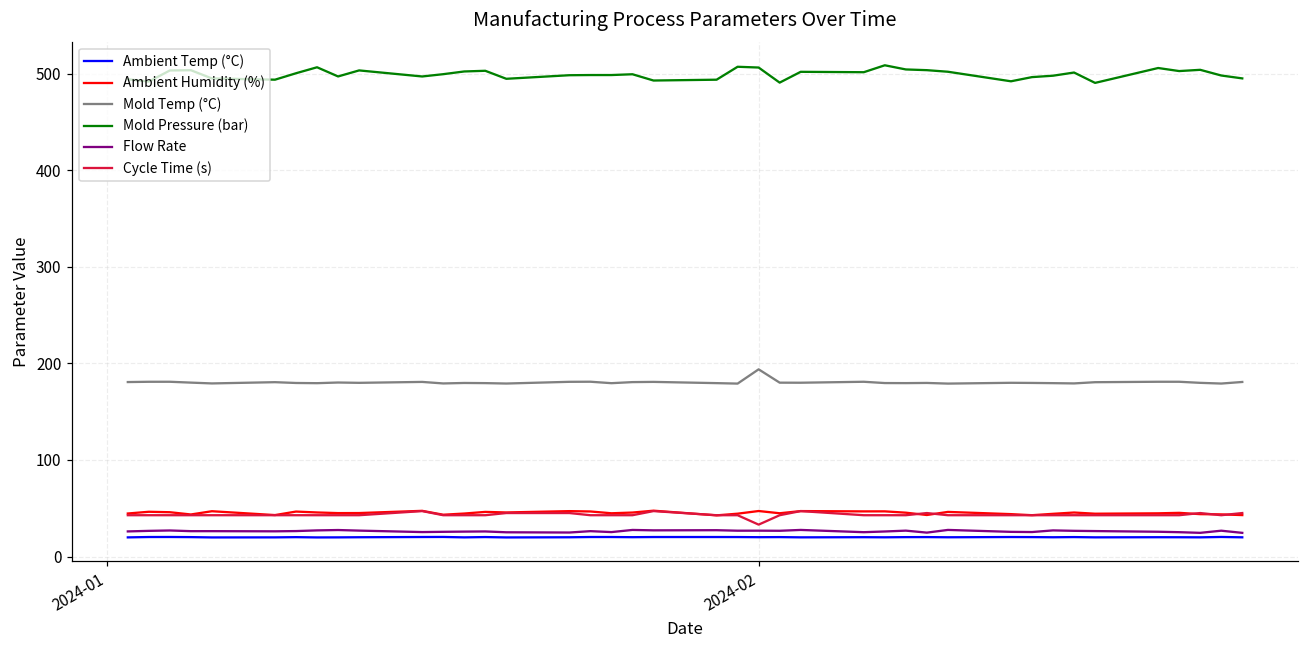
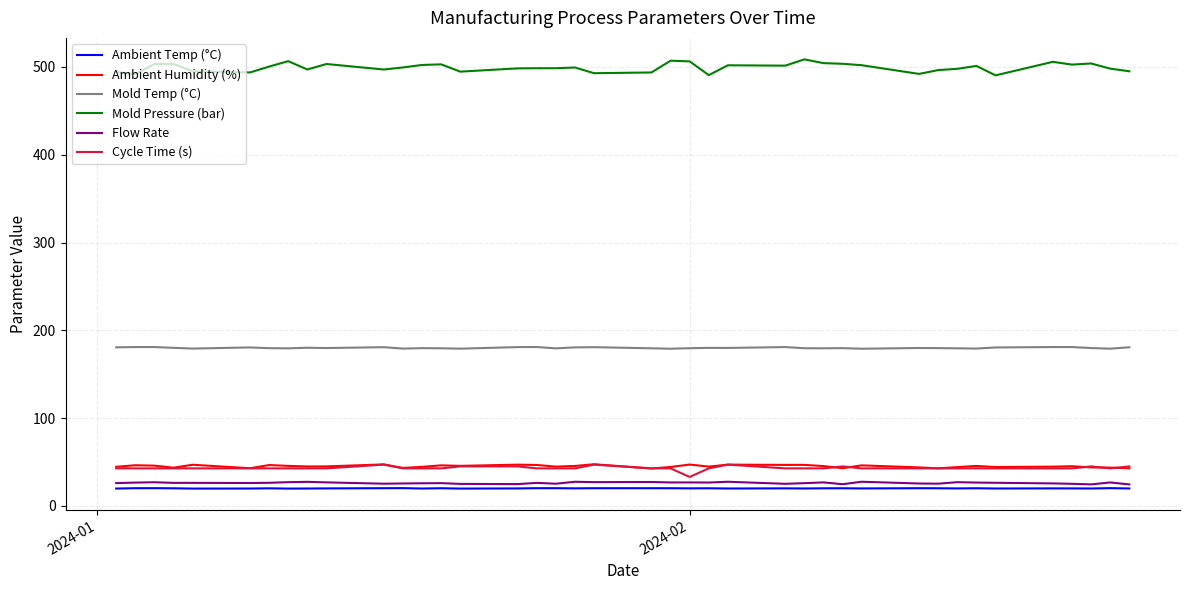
  {
    "Ambient Temp (°C)": {
      "2024-02": 20
    },
    "Ambient Humidity (%)": {
      "2024-02": 50
    },
    "Mold Temp (°C)": {
-     "2024-02": 190
+     "2024-02": 180
    },
    "Mold Pressure (bar)": {
      "2024-02": 510
    },
    "Flow Rate": {
      "2024-02": 30
    },
    "Cycle Time (s)": {
      "2024-02": 30
    }
  }
